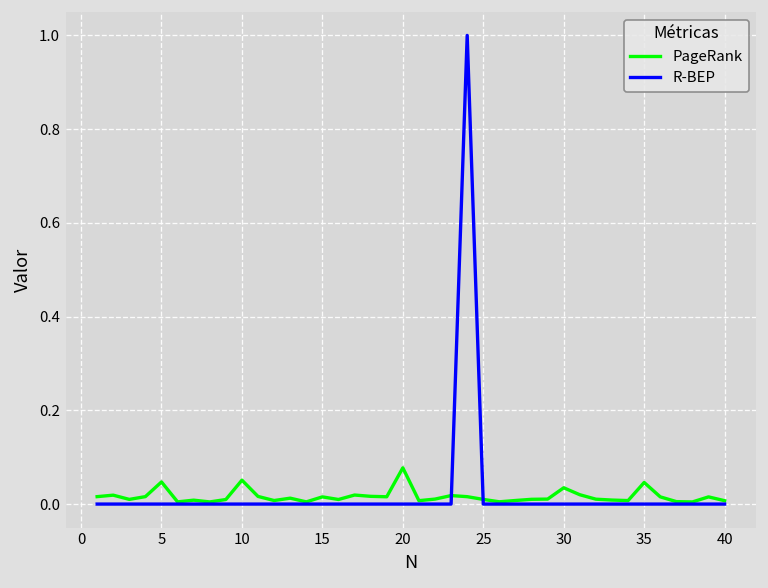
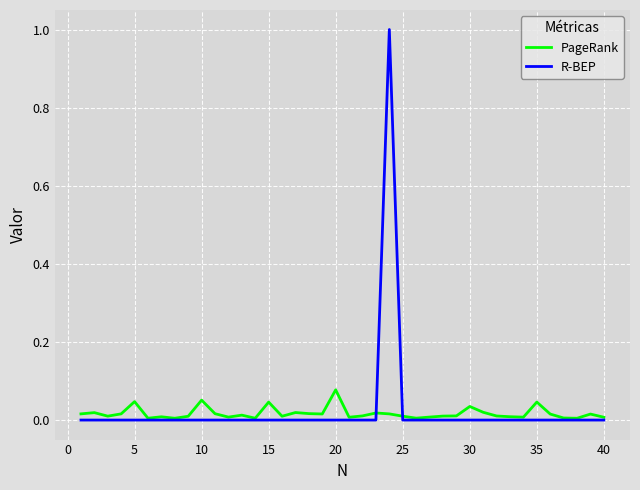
  {
    "PageRank": {
      "5": 0.05,
      "10": 0.05,
-     "15": 0.02,
+     "15": 0.05,
      "20": 0.08,
      "25": 0.01,
      "30": 0.03,
      "35": 0.05,
      "40": 0.01
    },
    "R-BEP": {
      "5": 0.00,
      "10": 0.00,
      "15": 0.00,
      "20": 0.00,
      "25": 0.00,
      "30": 0.00,
      "35": 0.00,
      "40": 0.00
    }
  }
